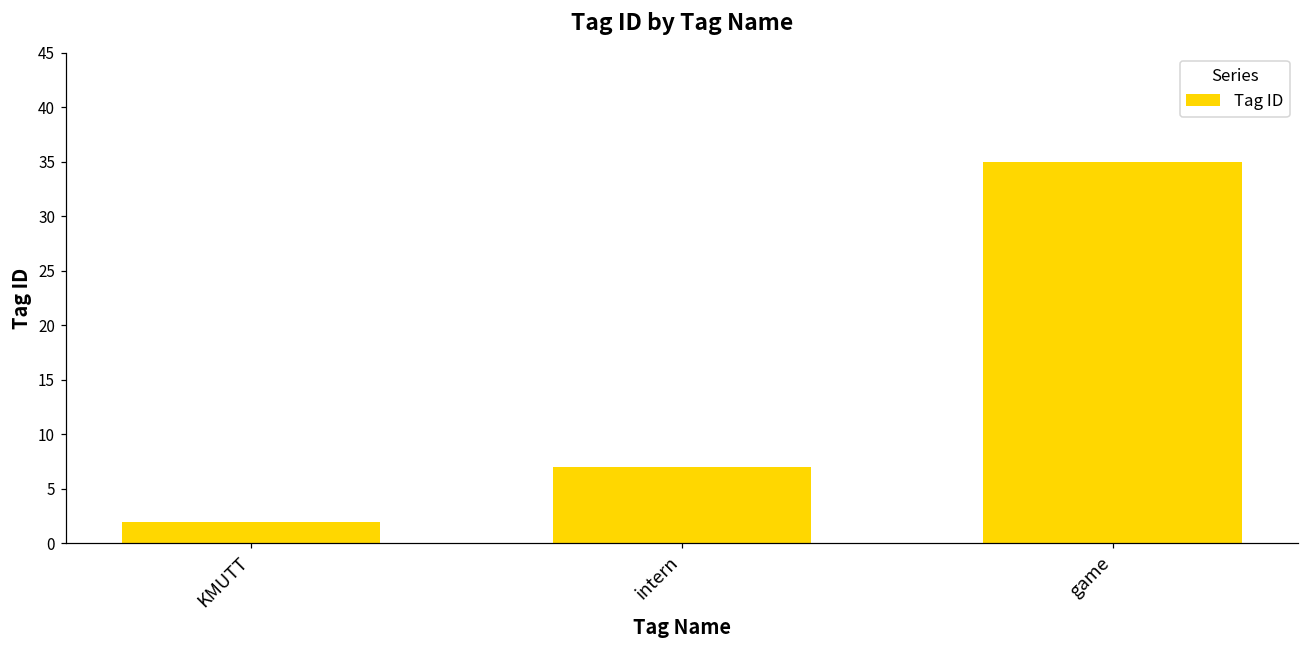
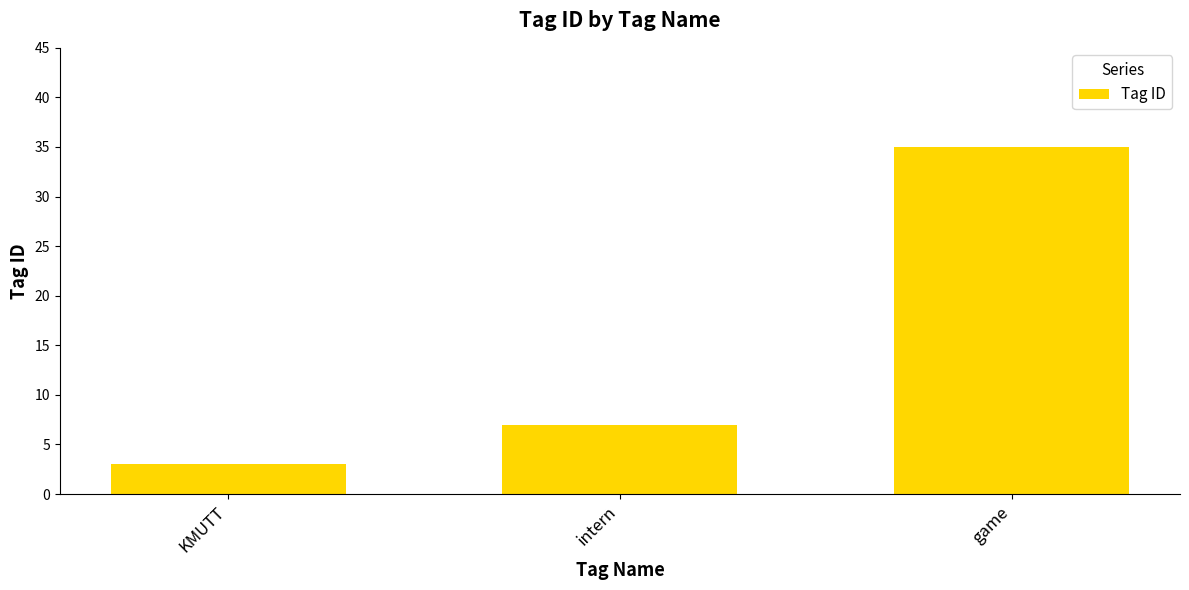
  {
-   "KMUTT": 2,
+   "KMUTT": 3,
    "intern": 7,
    "game": 35
  }
